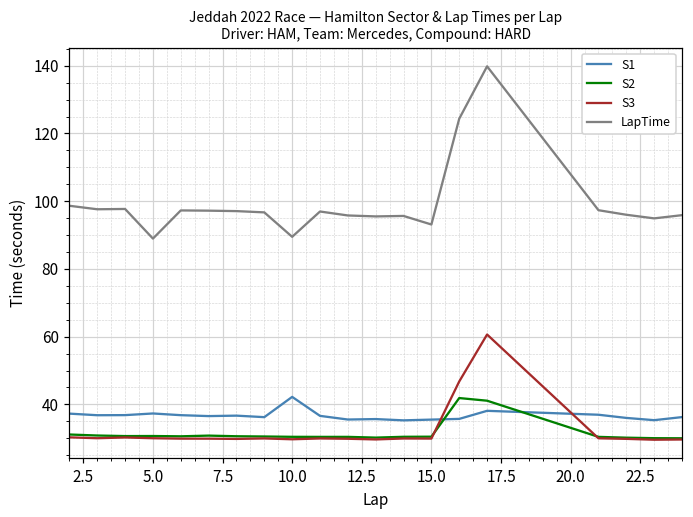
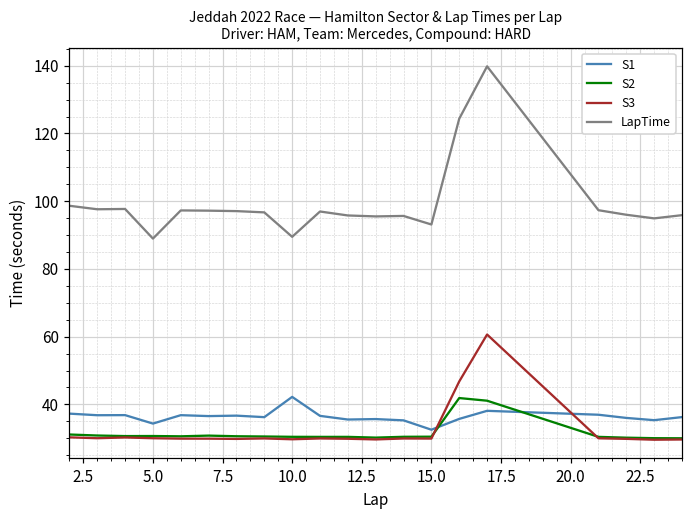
  {
    "S1": {
-     "5.0": 37,
+     "5.0": 34,
      "10.0": 42,
-     "15.0": 36
+     "15.0": 33
    },
    "LapTime": {
      "5.0": 89,
      "10.0": 89,
      "15.0": 93
    }
  }
